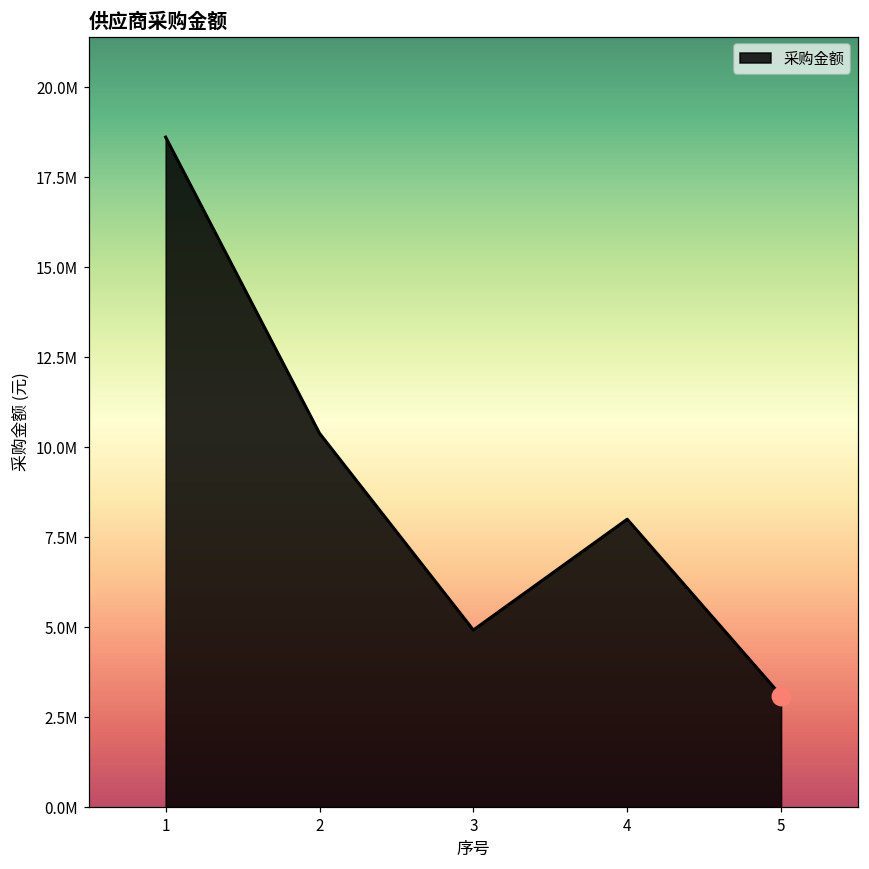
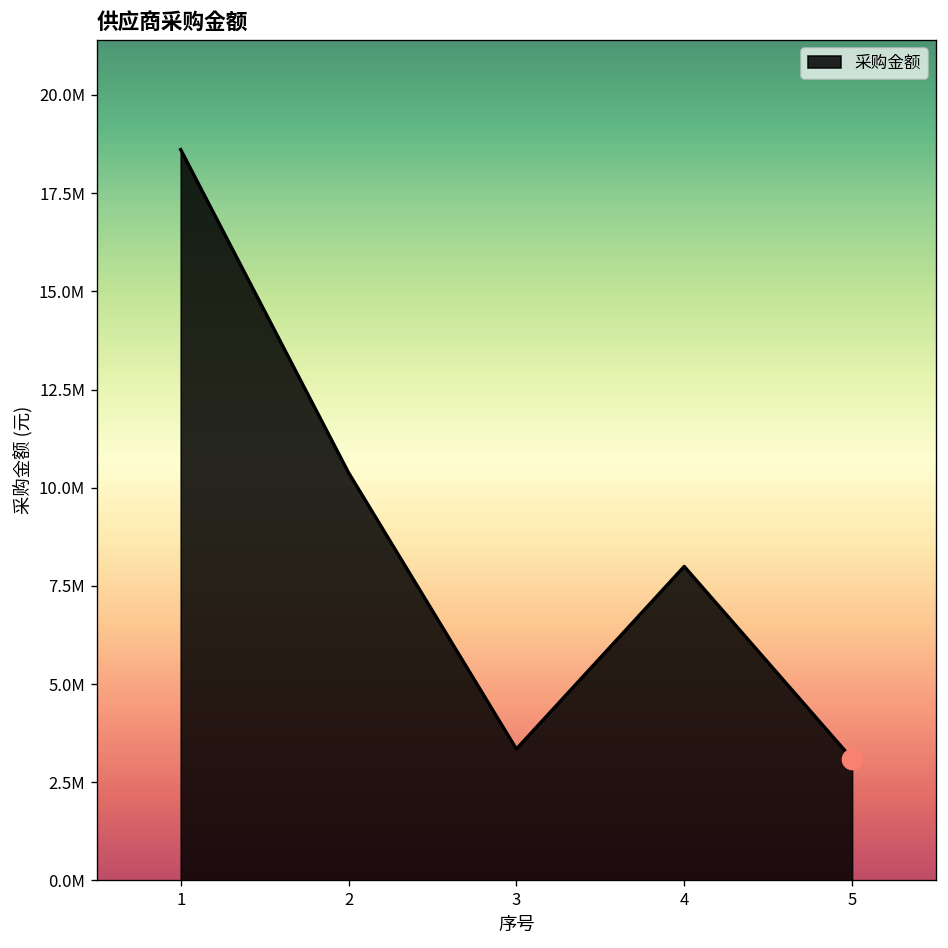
  {
    "采购金额": {
      "1": 18600000,
      "2": 10400000,
-     "3": 4900000,
+     "3": 3300000,
      "4": 8000000
    }
  }
